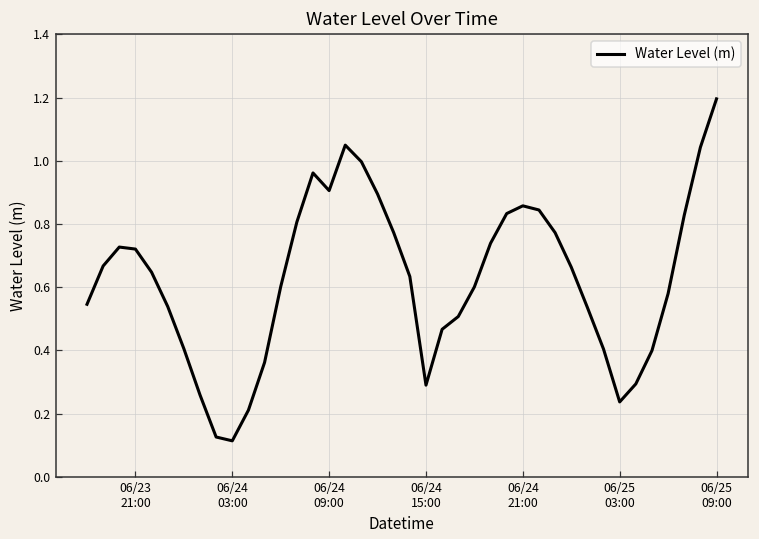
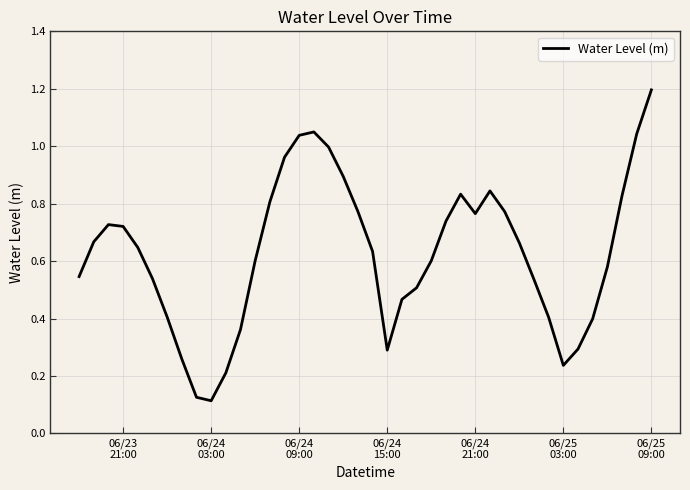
  {
    "06/23 21:00": 0.72,
    "06/24 03:00": 0.11,
-   "06/24 09:00": 0.91,
+   "06/24 09:00": 1.04,
    "06/24 15:00": 0.29,
-   "06/24 21:00": 0.86,
+   "06/24 21:00": 0.77,
    "06/25 03:00": 0.24,
    "06/25 09:00": 1.20
  }
